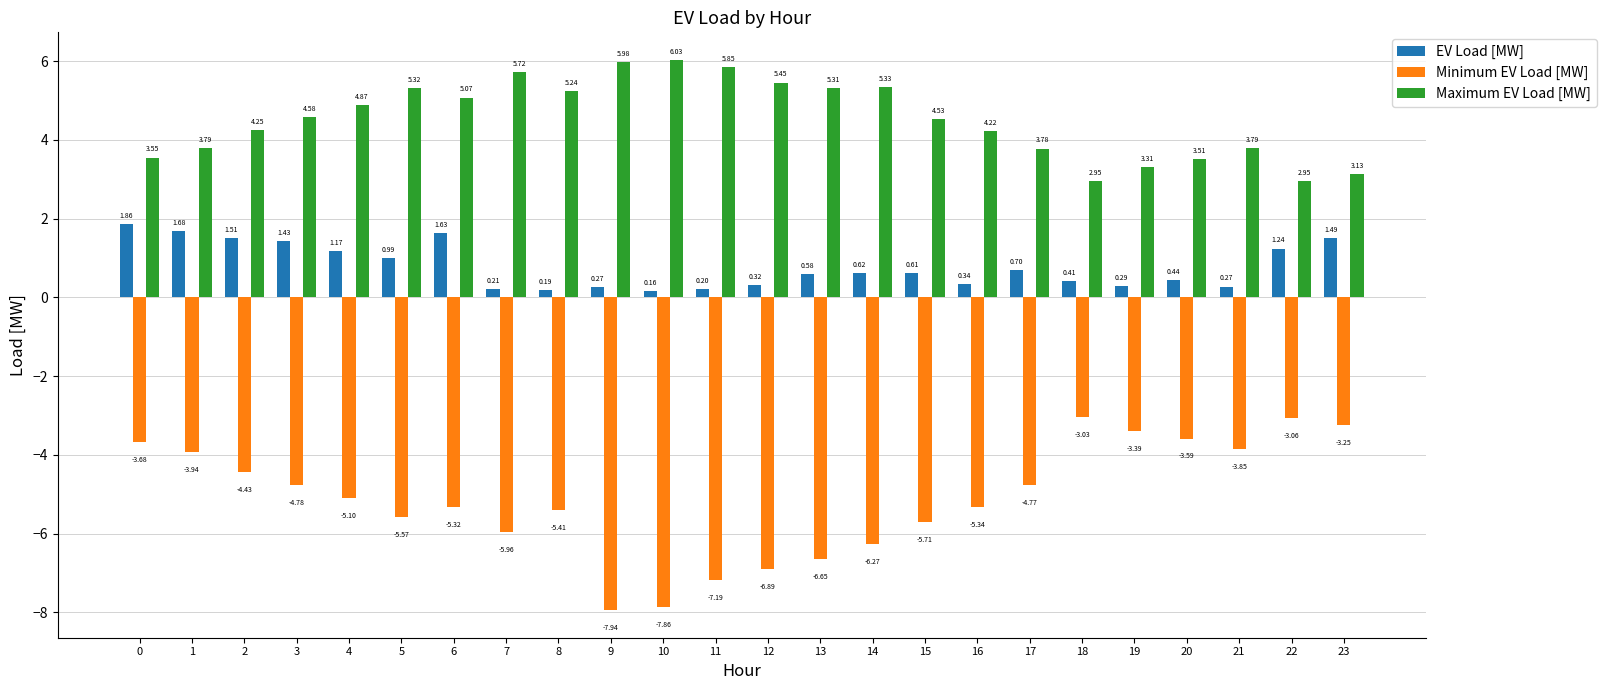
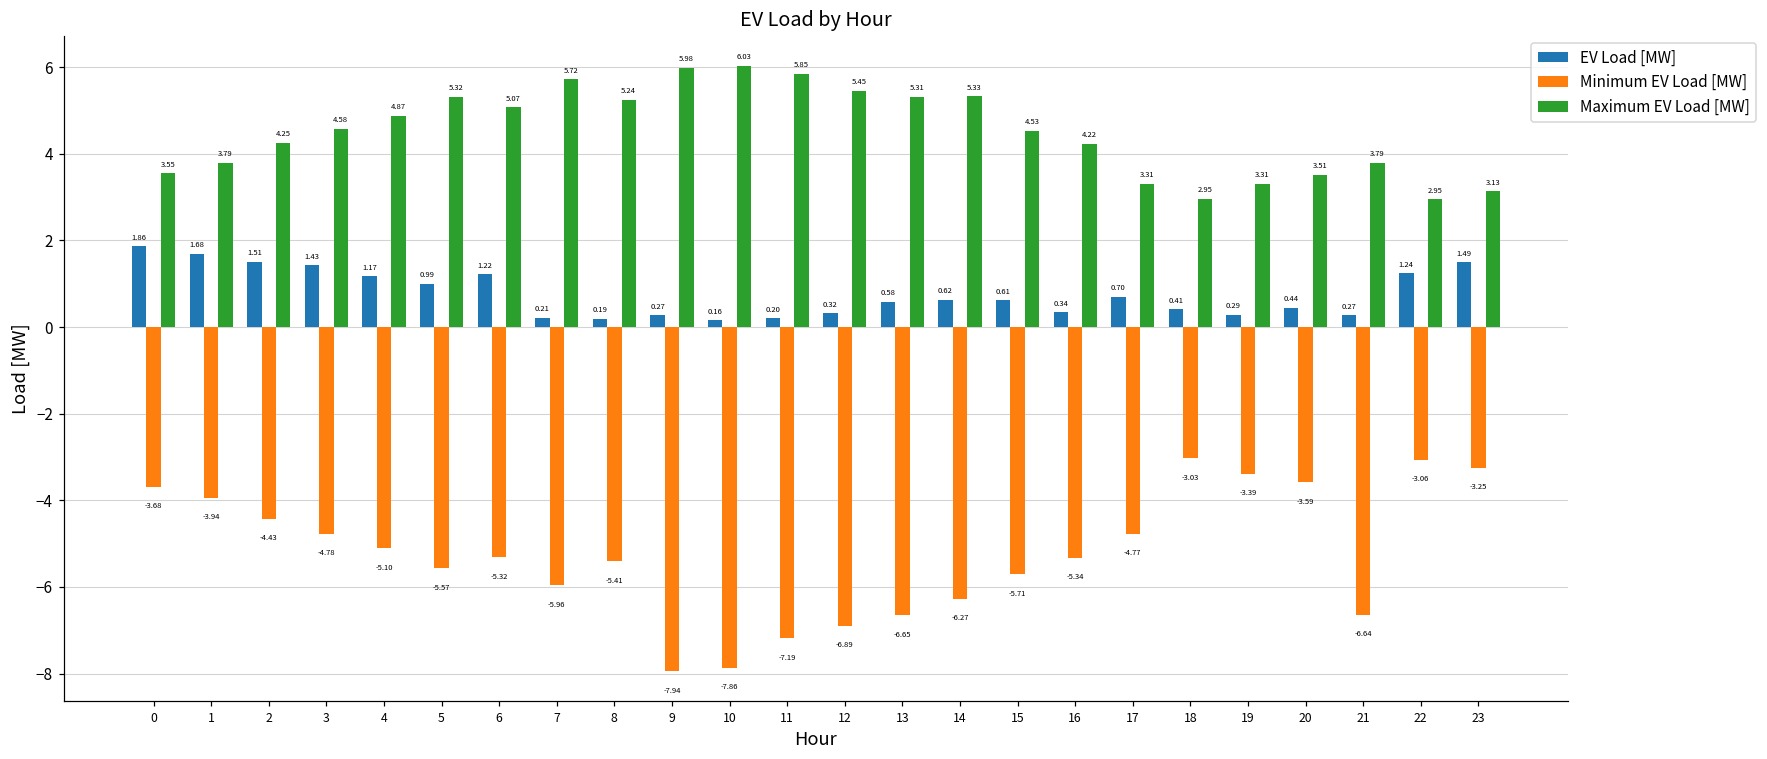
  {
    "EV Load [MW]": {
      "0": 1.86,
      "1": 1.68,
      "2": 1.51,
      "3": 1.43,
      "4": 1.17,
      "5": 0.99,
-     "6": 1.63,
+     "6": 1.22,
      "7": 0.21,
      "8": 0.19,
      "9": 0.27,
      "10": 0.16,
      "11": 0.20,
      "12": 0.32,
      "13": 0.58,
      "14": 0.62,
      "15": 0.61,
      "16": 0.34,
      "17": 0.70,
      "18": 0.41,
      "19": 0.29,
      "20": 0.44,
      "21": 0.27,
      "22": 1.24,
      "23": 1.49
    },
    "Minimum EV Load [MW]": {
      "0": -3.68,
      "1": -3.94,
      "2": -4.43,
      "3": -4.78,
      "4": -5.10,
      "5": -5.57,
      "6": -5.32,
      "7": -5.96,
      "8": -5.41,
      "9": -7.94,
      "10": -7.86,
      "11": -7.19,
      "12": -6.89,
      "13": -6.65,
      "14": -6.27,
      "15": -5.71,
      "16": -5.34,
      "17": -4.77,
      "18": -3.03,
      "19": -3.39,
      "20": -3.59,
-     "21": -3.85,
+     "21": -6.64,
      "22": -3.06,
      "23": -3.25
    },
    "Maximum EV Load [MW]": {
      "0": 3.55,
      "1": 3.79,
      "2": 4.25,
      "3": 4.58,
      "4": 4.87,
      "5": 5.32,
      "6": 5.07,
      "7": 5.72,
      "8": 5.24,
      "9": 5.98,
      "10": 6.03,
      "11": 5.85,
      "12": 5.45,
      "13": 5.31,
      "14": 5.33,
      "15": 4.53,
      "16": 4.22,
-     "17": 3.78,
+     "17": 3.31,
      "18": 2.95,
      "19": 3.31,
      "20": 3.51,
      "21": 3.79,
      "22": 2.95,
      "23": 3.13
    }
  }
